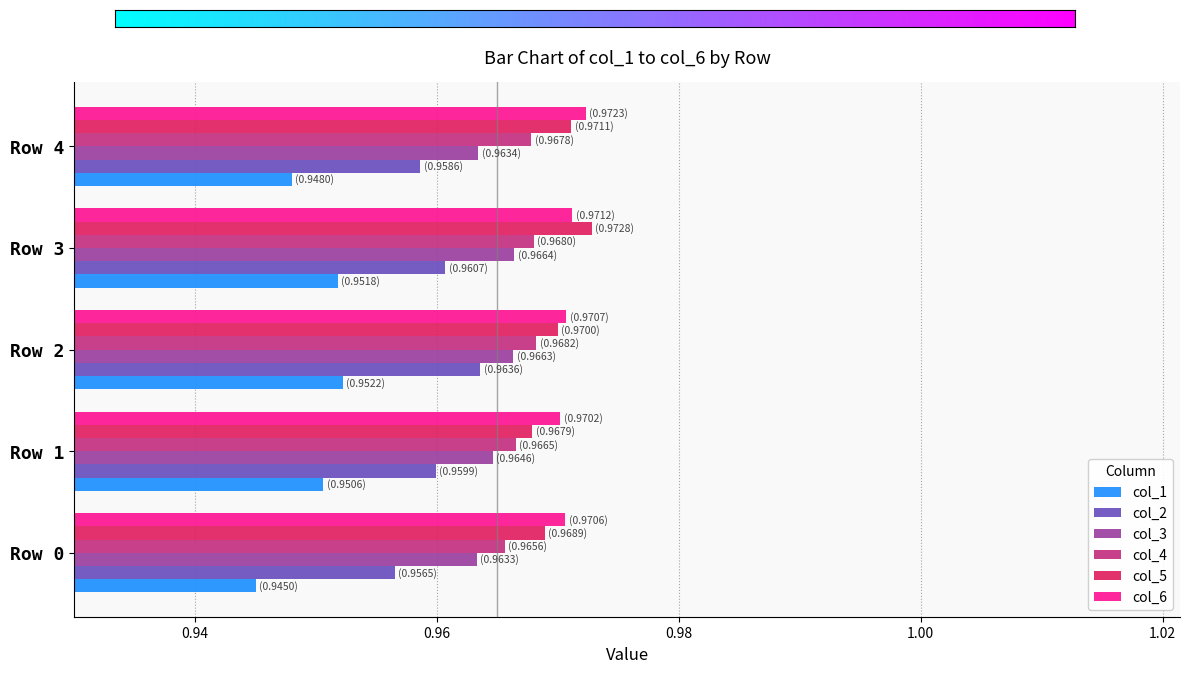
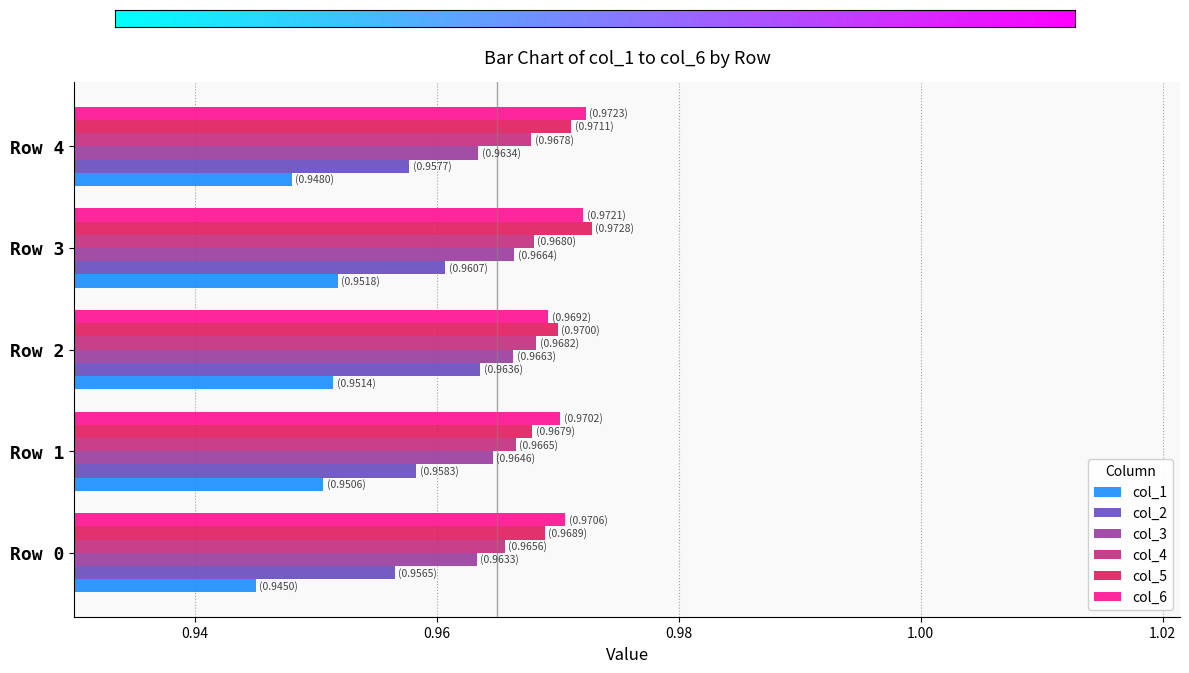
  {
    "col_1": {
      "Row 4": "(0.9480)",
      "Row 3": "(0.9518)",
-     "Row 2": "(0.9522)",
+     "Row 2": "(0.9514)",
      "Row 1": "(0.9506)",
      "Row 0": "(0.9450)"
    },
    "col_2": {
-     "Row 4": "(0.9586)",
+     "Row 4": "(0.9577)",
      "Row 3": "(0.9607)",
      "Row 2": "(0.9636)",
-     "Row 1": "(0.9599)",
+     "Row 1": "(0.9583)",
      "Row 0": "(0.9565)"
    },
    "col_6": {
      "Row 4": "(0.9723)",
-     "Row 3": "(0.9712)",
-     "Row 2": "(0.9707)",
+     "Row 3": "(0.9721)",
+     "Row 2": "(0.9692)",
      "Row 1": "(0.9702)",
      "Row 0": "(0.9706)"
    }
  }
